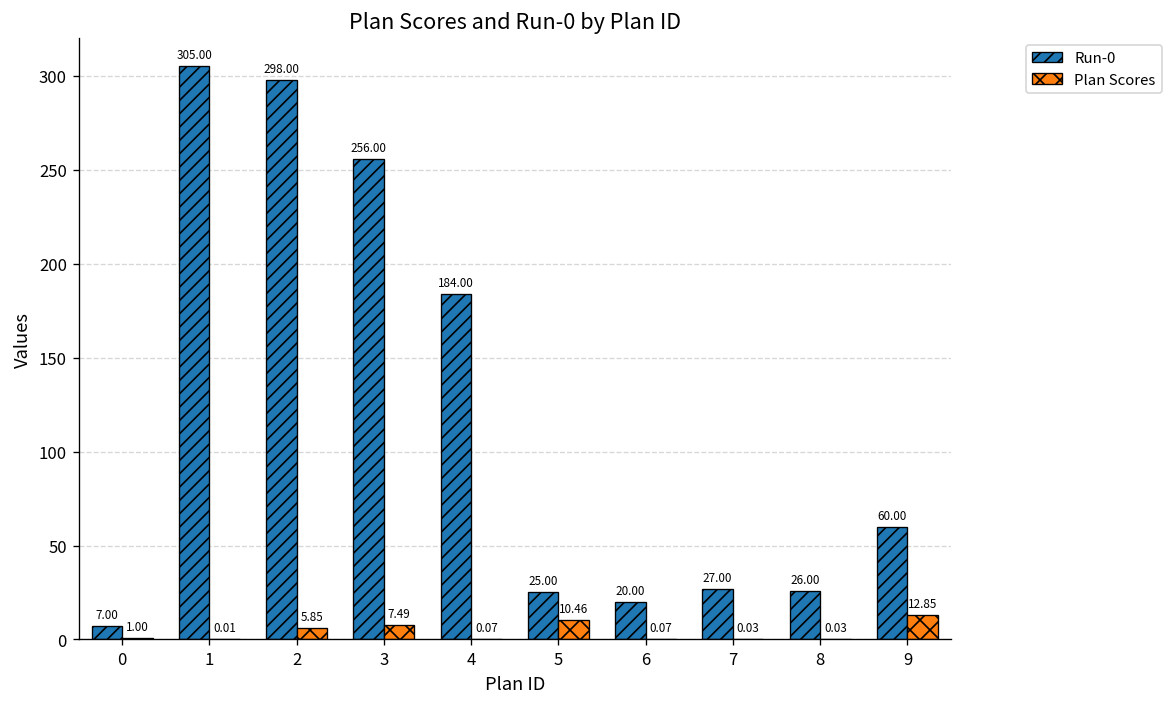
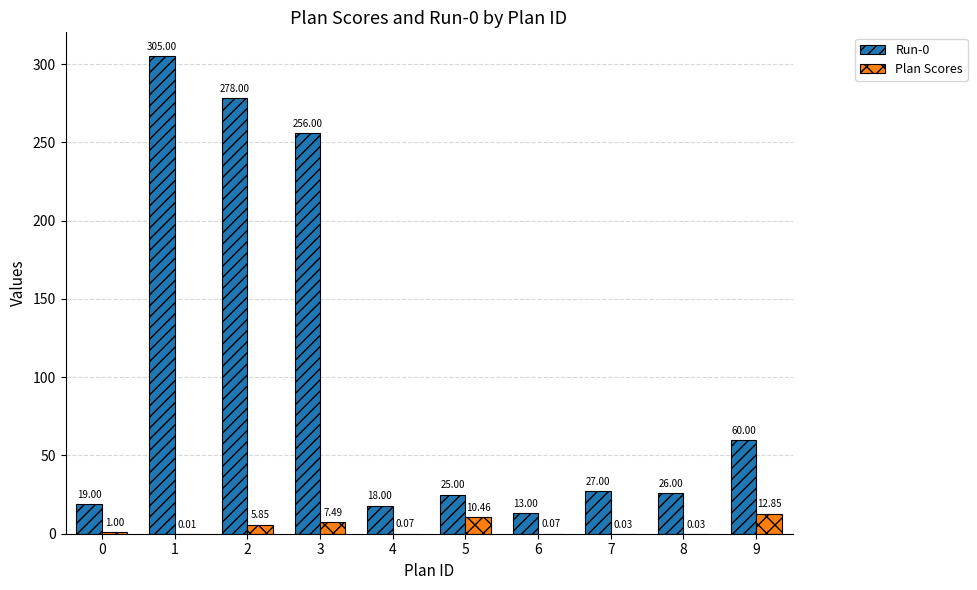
  {
    "Run-0": {
-     "0": 7.00,
+     "0": 19.00,
      "1": 305.00,
-     "2": 298.00,
+     "2": 278.00,
      "3": 256.00,
-     "4": 184.00,
+     "4": 18.00,
      "5": 25.00,
-     "6": 20.00,
+     "6": 13.00,
      "7": 27.00,
      "8": 26.00,
      "9": 60.00
    },
    "Plan Scores": {
      "0": 1.00,
      "1": 0.01,
      "2": 5.85,
      "3": 7.49,
      "4": 0.07,
      "5": 10.46,
      "6": 0.07,
      "7": 0.03,
      "8": 0.03,
      "9": 12.85
    }
  }
